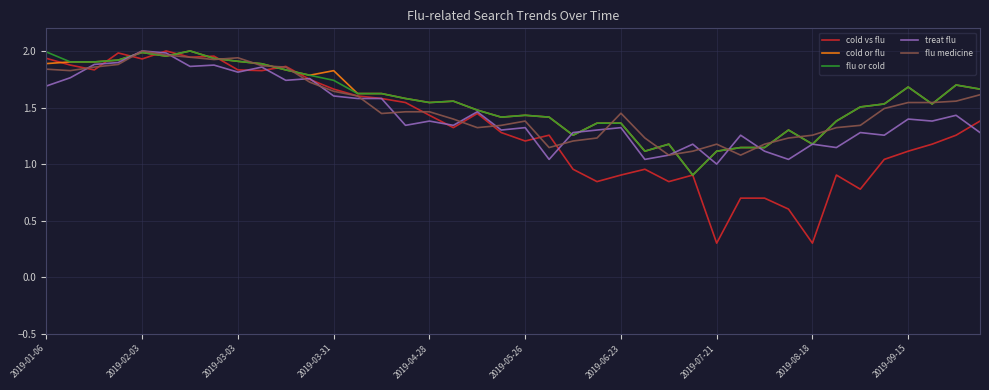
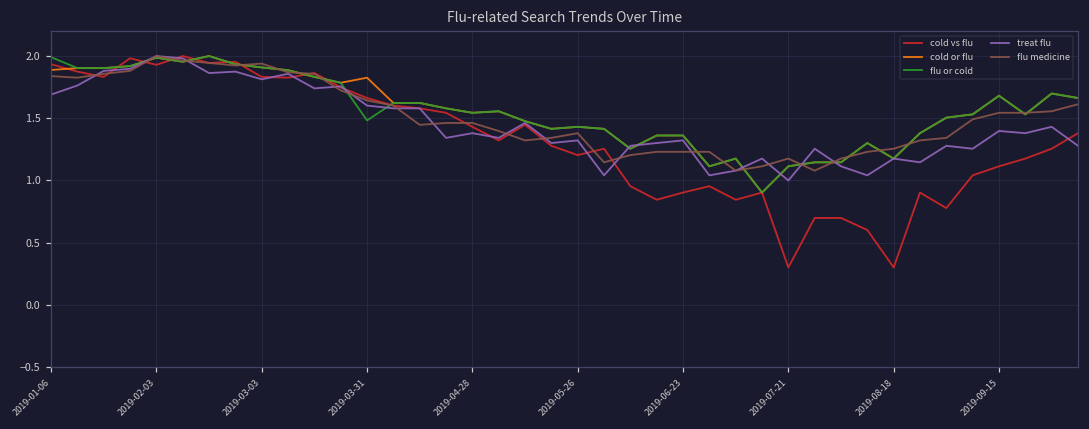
  {
    "cold vs flu": {
      "2019-01-06": 1.93,
      "2019-02-03": 1.93,
      "2019-04-28": 1.43,
      "2019-05-26": 1.20,
      "2019-06-23": 0.90,
      "2019-07-21": 0.30,
      "2019-08-18": 0.30,
      "2019-09-15": 1.11
    },
    "cold or flu": {
      "2019-01-06": 1.89,
      "2019-03-31": 1.83
    },
    "flu or cold": {
      "2019-01-06": 1.99,
-     "2019-03-31": 1.74
+     "2019-03-31": 1.48
    },
    "treat flu": {
      "2019-01-06": 1.69,
      "2019-03-31": 1.60,
      "2019-04-28": 1.38,
      "2019-05-26": 1.32,
      "2019-06-23": 1.32,
      "2019-07-21": 1.00,
      "2019-09-15": 1.40
    },
    "flu medicine": {
      "2019-01-06": 1.84,
      "2019-03-03": 1.94,
      "2019-04-28": 1.46,
      "2019-05-26": 1.38,
-     "2019-06-23": 1.45,
+     "2019-06-23": 1.23,
      "2019-07-21": 1.18,
      "2019-08-18": 1.26,
      "2019-09-15": 1.54
    }
  }
